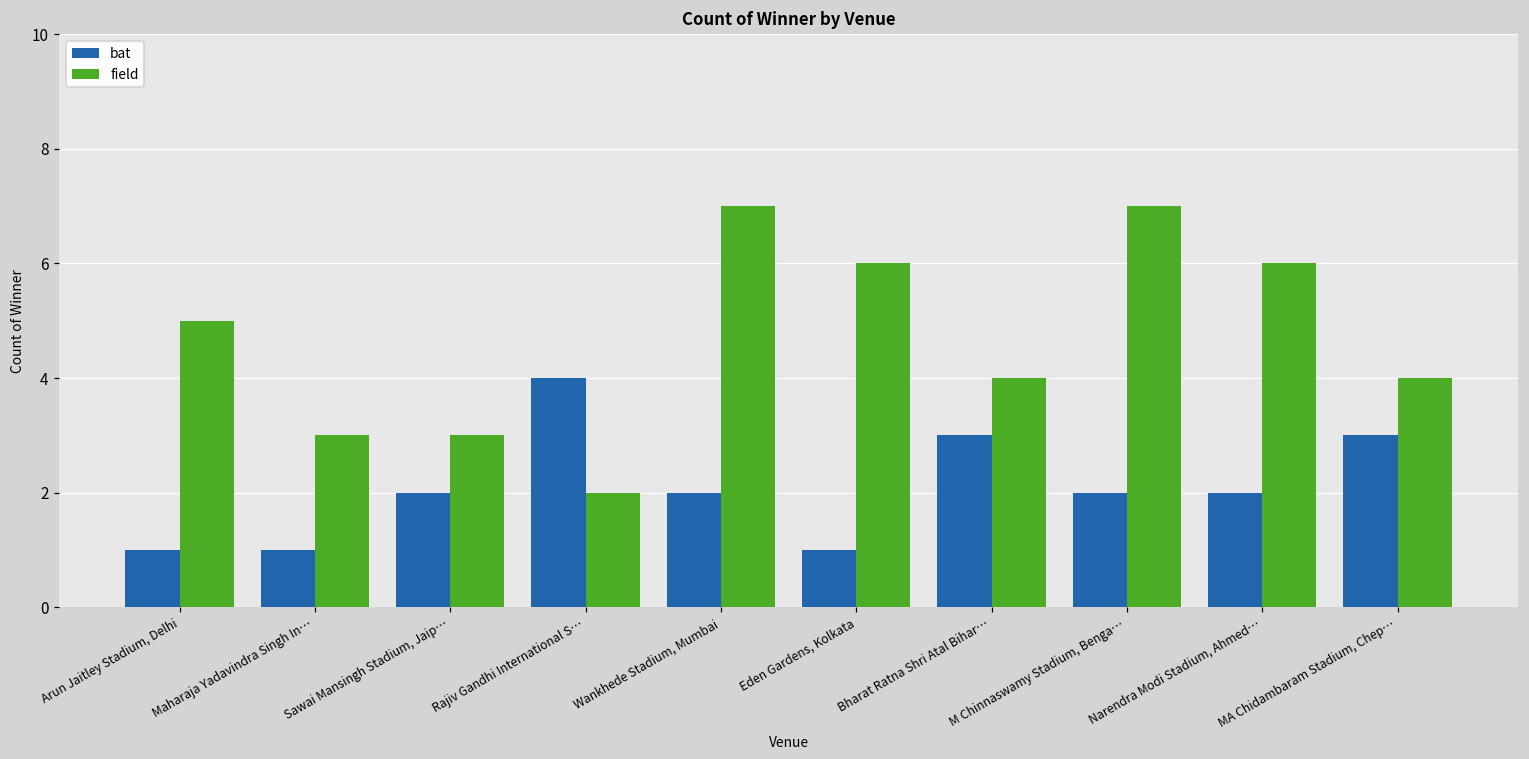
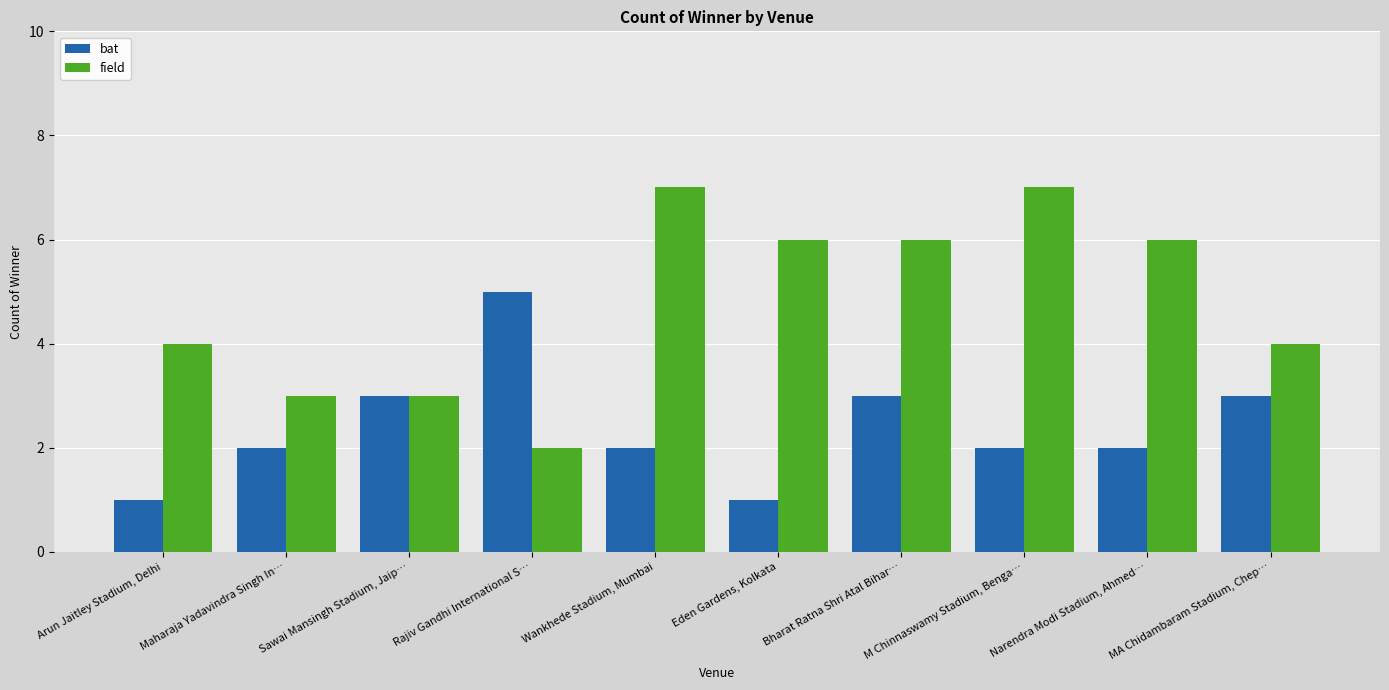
  {
    "bat": {
      "Arun Jaitley Stadium, Delhi": 1,
-     "Maharaja Yadavindra Singh In…": 1,
-     "Sawai Mansingh Stadium, Jaip…": 2,
-     "Rajiv Gandhi International S…": 4,
+     "Maharaja Yadavindra Singh In…": 2,
+     "Sawai Mansingh Stadium, Jaip…": 3,
+     "Rajiv Gandhi International S…": 5,
      "Wankhede Stadium, Mumbai": 2,
      "Eden Gardens, Kolkata": 1,
      "Bharat Ratna Shri Atal Bihar…": 3,
      "M Chinnaswamy Stadium, Benga…": 2,
      "Narendra Modi Stadium, Ahmed…": 2,
      "MA Chidambaram Stadium, Chep…": 3
    },
    "field": {
-     "Arun Jaitley Stadium, Delhi": 5,
+     "Arun Jaitley Stadium, Delhi": 4,
      "Maharaja Yadavindra Singh In…": 3,
      "Sawai Mansingh Stadium, Jaip…": 3,
      "Rajiv Gandhi International S…": 2,
      "Wankhede Stadium, Mumbai": 7,
      "Eden Gardens, Kolkata": 6,
-     "Bharat Ratna Shri Atal Bihar…": 4,
+     "Bharat Ratna Shri Atal Bihar…": 6,
      "M Chinnaswamy Stadium, Benga…": 7,
      "Narendra Modi Stadium, Ahmed…": 6,
      "MA Chidambaram Stadium, Chep…": 4
    }
  }
